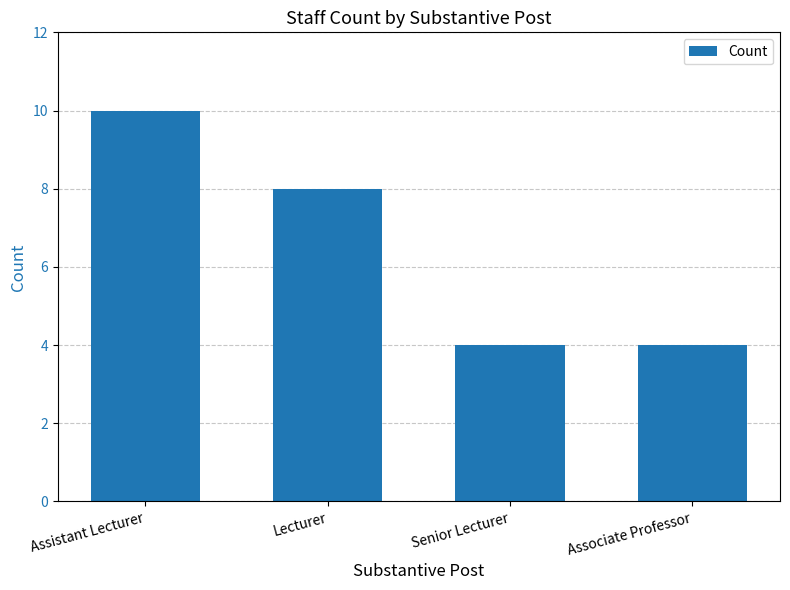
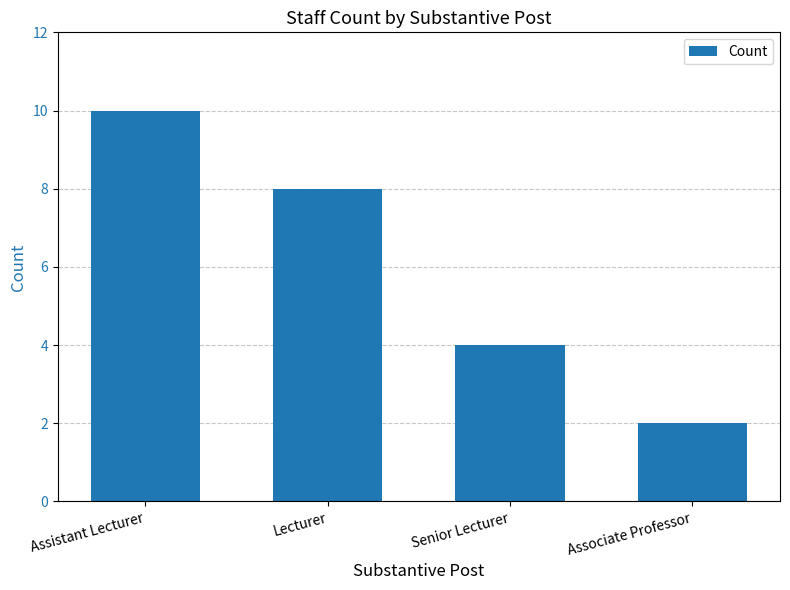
  {
    "Assistant Lecturer": 10,
    "Lecturer": 8,
    "Senior Lecturer": 4,
-   "Associate Professor": 4
+   "Associate Professor": 2
  }
